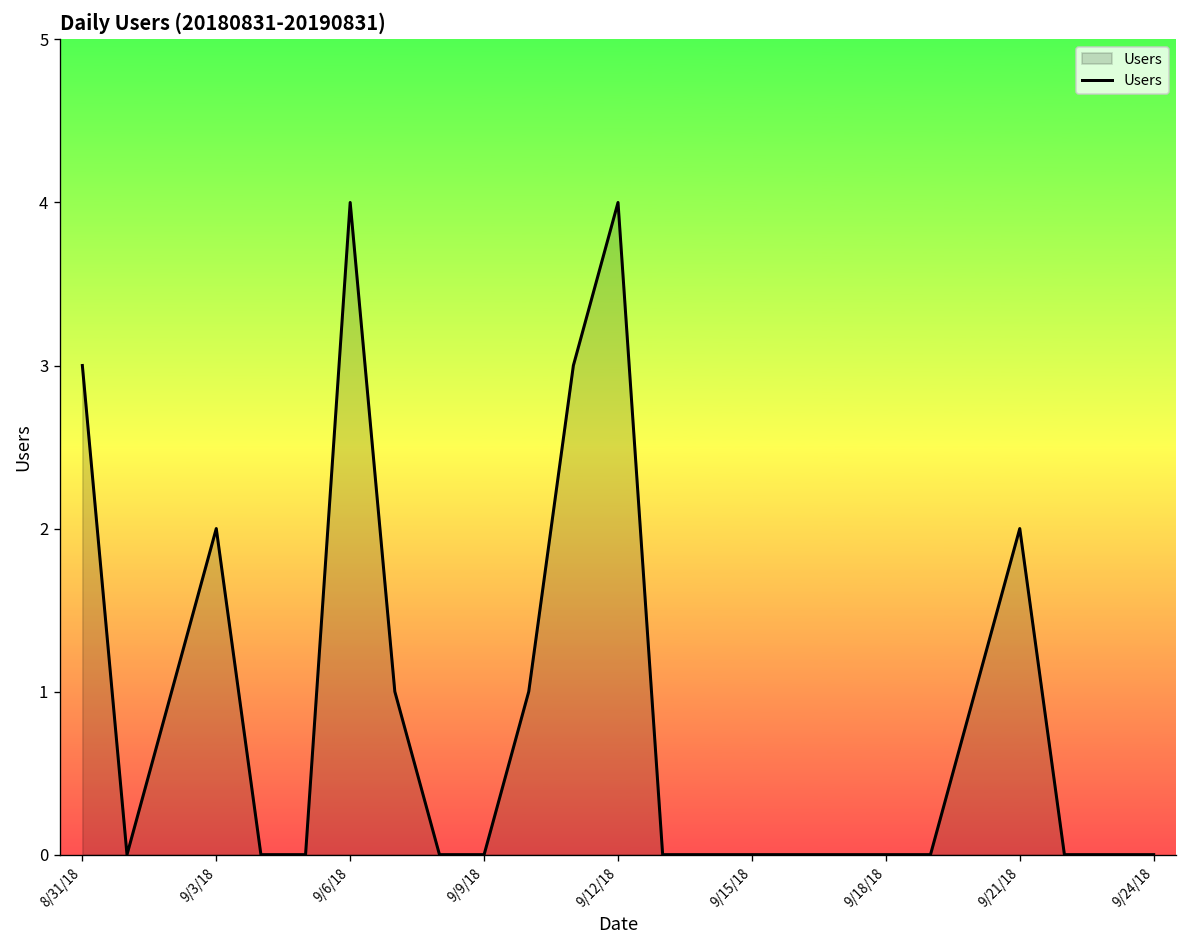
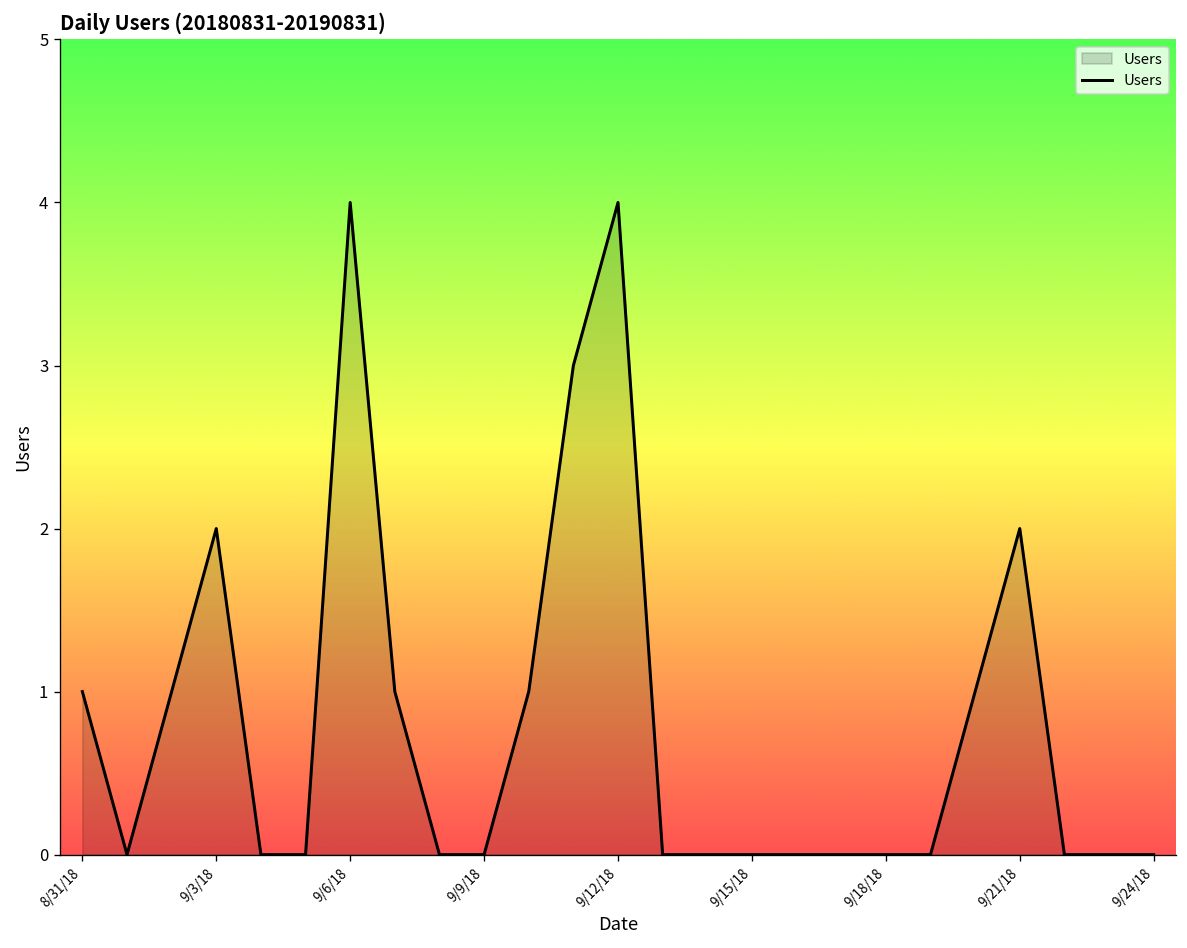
  {
-   "8/31/18": 3,
+   "8/31/18": 1,
    "9/3/18": 2,
    "9/6/18": 4,
    "9/9/18": 0,
    "9/12/18": 4,
    "9/15/18": 0,
    "9/18/18": 0,
    "9/21/18": 2,
    "9/24/18": 0
  }
